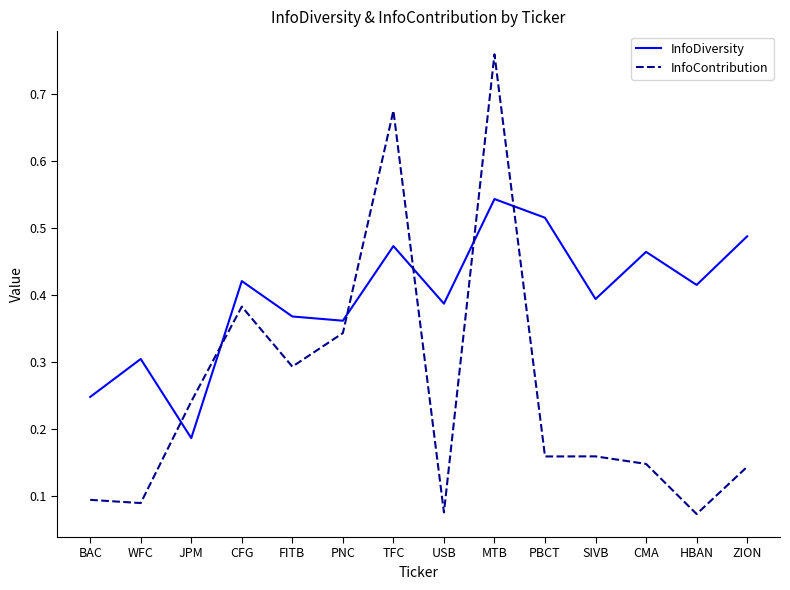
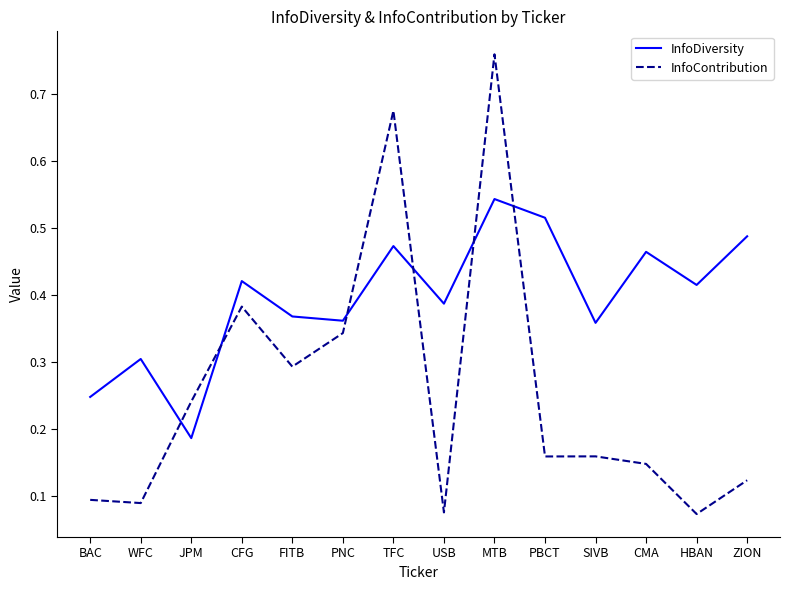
  {
    "InfoDiversity": {
      "BAC": 0.25,
      "WFC": 0.30,
      "JPM": 0.19,
      "CFG": 0.42,
      "FITB": 0.37,
      "PNC": 0.36,
      "TFC": 0.47,
      "USB": 0.39,
      "MTB": 0.54,
      "PBCT": 0.52,
-     "SIVB": 0.39,
+     "SIVB": 0.36,
      "CMA": 0.46,
      "HBAN": 0.42,
      "ZION": 0.49
    },
    "InfoContribution": {
      "BAC": 0.09,
      "WFC": 0.09,
      "JPM": 0.24,
      "CFG": 0.38,
      "FITB": 0.29,
      "PNC": 0.34,
      "TFC": 0.67,
      "USB": 0.08,
      "MTB": 0.76,
      "PBCT": 0.16,
      "SIVB": 0.16,
      "CMA": 0.15,
      "HBAN": 0.07,
-     "ZION": 0.14
+     "ZION": 0.12
    }
  }
